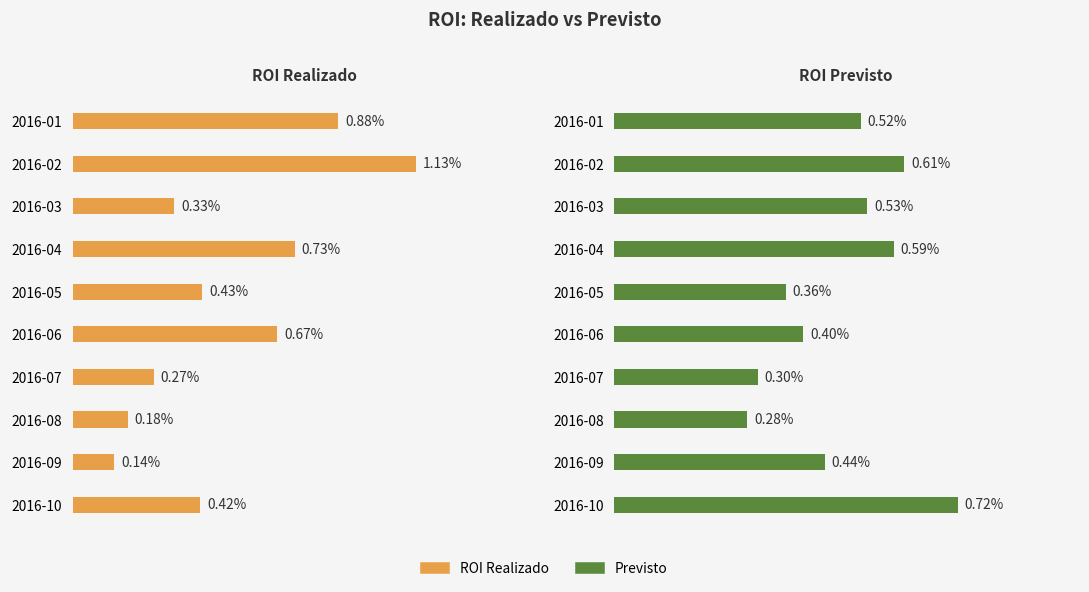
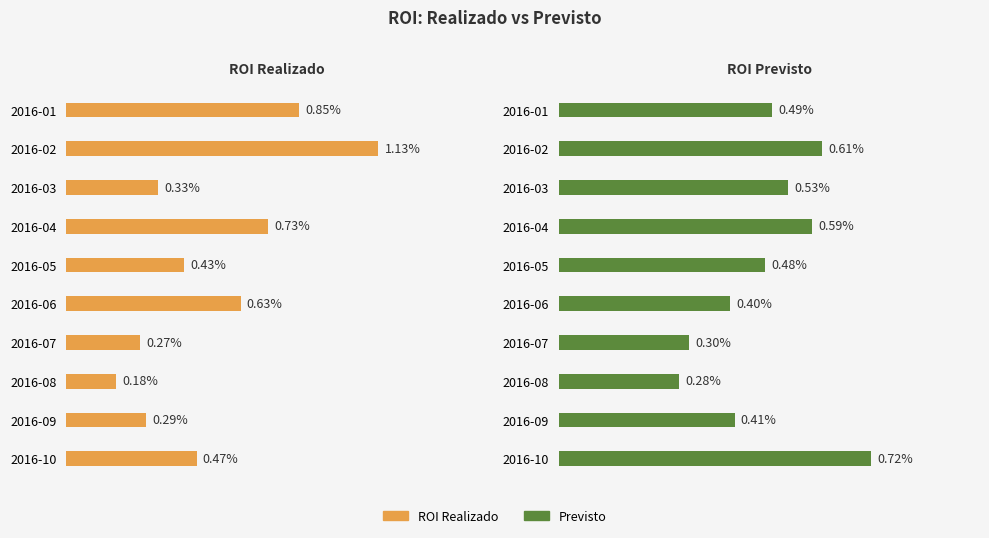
  {
    "ROI Realizado": {
-     "2016-01": "0.88%",
+     "2016-01": "0.85%",
      "2016-02": "1.13%",
      "2016-03": "0.33%",
      "2016-04": "0.73%",
      "2016-05": "0.43%",
-     "2016-06": "0.67%",
+     "2016-06": "0.63%",
      "2016-07": "0.27%",
      "2016-08": "0.18%",
-     "2016-09": "0.14%",
-     "2016-10": "0.42%"
+     "2016-09": "0.29%",
+     "2016-10": "0.47%"
    },
    "ROI Previsto": {
-     "2016-01": "0.52%",
+     "2016-01": "0.49%",
      "2016-02": "0.61%",
      "2016-03": "0.53%",
      "2016-04": "0.59%",
-     "2016-05": "0.36%",
+     "2016-05": "0.48%",
      "2016-06": "0.40%",
      "2016-07": "0.30%",
      "2016-08": "0.28%",
-     "2016-09": "0.44%",
+     "2016-09": "0.41%",
      "2016-10": "0.72%"
    }
  }
